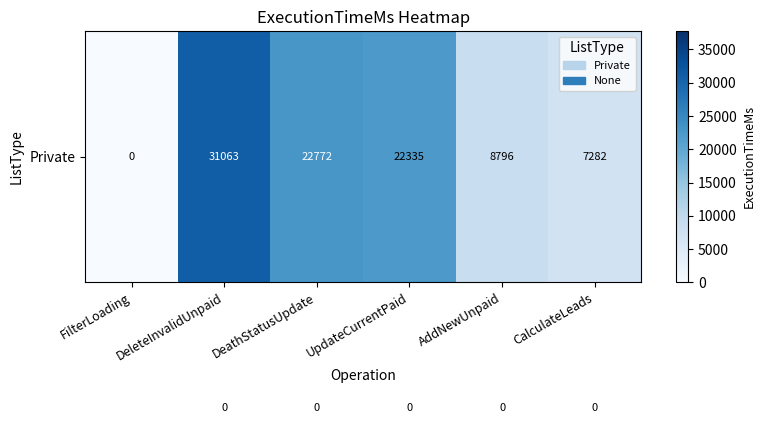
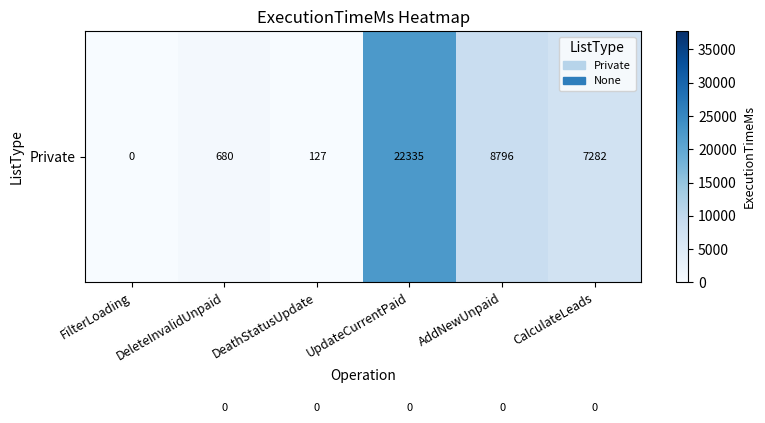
  {
    "Private": {
      "FilterLoading": 0,
-     "DeleteInvalidUnpaid": 31063,
-     "DeathStatusUpdate": 22772,
+     "DeleteInvalidUnpaid": 680,
+     "DeathStatusUpdate": 127,
      "UpdateCurrentPaid": 22335,
      "AddNewUnpaid": 8796,
      "CalculateLeads": 7282
    }
  }
